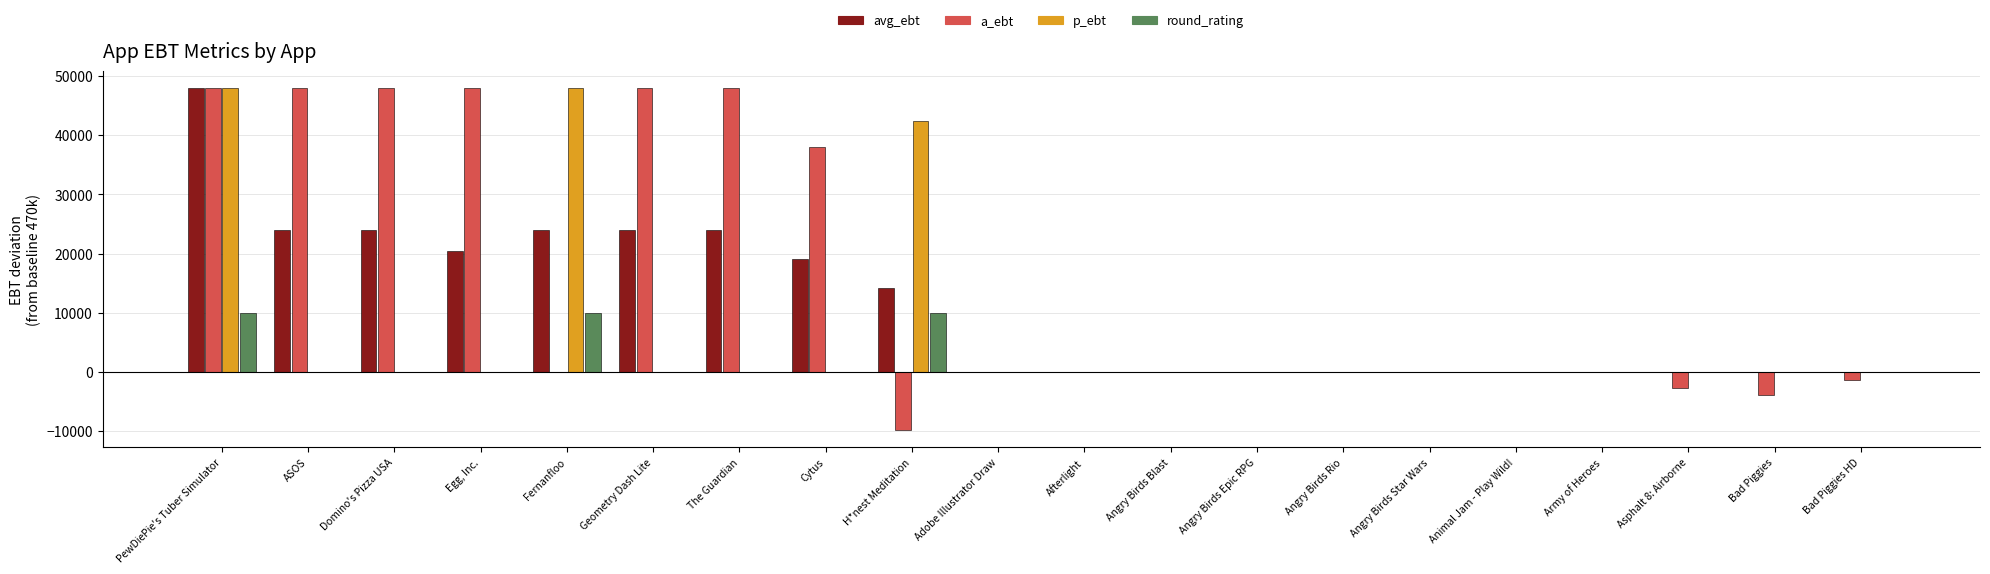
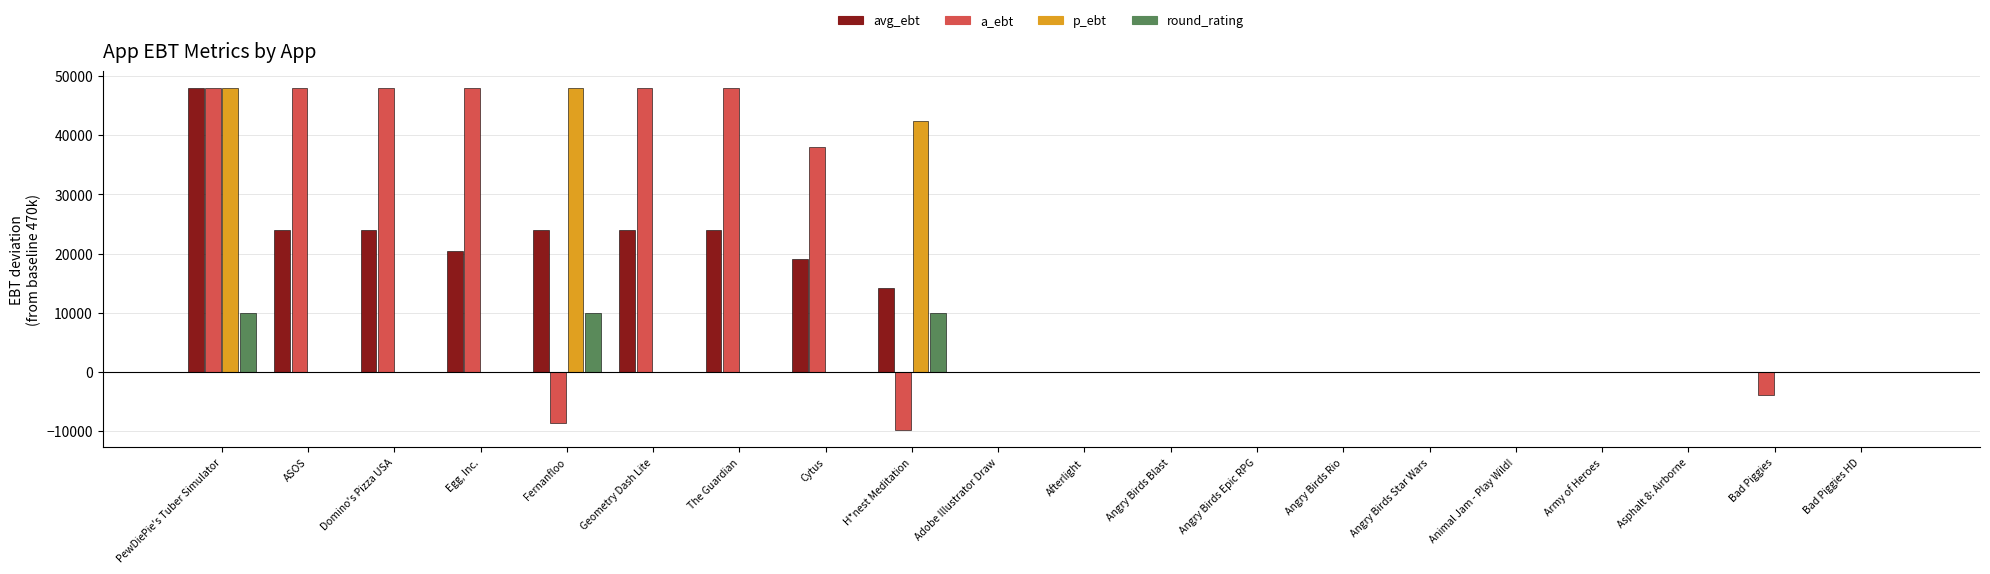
  {
    "avg_ebt": {
      "PewDiePie's Tuber Simulator": 48000,
      "ASOS": 24000,
      "Domino's Pizza USA": 24000,
      "Egg, Inc.": 20000,
      "Fernanfloo": 24000,
      "Geometry Dash Lite": 24000,
      "The Guardian": 24000,
      "Cytus": 19000,
      "H*nest Meditation": 14000,
      "Adobe Illustrator Draw": 0,
      "Afterlight": 0,
      "Angry Birds Blast": 0,
      "Angry Birds Epic RPG": 0,
      "Angry Birds Rio": 0,
      "Angry Birds Star Wars": 0,
      "Animal Jam - Play Wild!": 0,
      "Army of Heroes": 0,
      "Asphalt 8: Airborne": 0,
      "Bad Piggies": 0,
      "Bad Piggies HD": 0
    },
    "a_ebt": {
      "PewDiePie's Tuber Simulator": 48000,
      "ASOS": 48000,
      "Domino's Pizza USA": 48000,
      "Egg, Inc.": 48000,
-     "Fernanfloo": 0,
+     "Fernanfloo": -9000,
      "Geometry Dash Lite": 48000,
      "The Guardian": 48000,
      "Cytus": 38000,
      "H*nest Meditation": -10000,
      "Adobe Illustrator Draw": 0,
      "Afterlight": 0,
      "Angry Birds Blast": 0,
      "Angry Birds Epic RPG": 0,
      "Angry Birds Rio": 0,
      "Angry Birds Star Wars": 0,
      "Animal Jam - Play Wild!": 0,
      "Army of Heroes": 0,
-     "Asphalt 8: Airborne": -3000,
+     "Asphalt 8: Airborne": 0,
      "Bad Piggies": -4000,
-     "Bad Piggies HD": -1000
+     "Bad Piggies HD": 0
    },
    "p_ebt": {
      "PewDiePie's Tuber Simulator": 48000,
      "ASOS": 0,
      "Domino's Pizza USA": 0,
      "Egg, Inc.": 0,
      "Fernanfloo": 48000,
      "Geometry Dash Lite": 0,
      "The Guardian": 0,
      "Cytus": 0,
      "H*nest Meditation": 42000,
      "Adobe Illustrator Draw": 0,
      "Afterlight": 0,
      "Angry Birds Blast": 0,
      "Angry Birds Epic RPG": 0,
      "Angry Birds Rio": 0,
      "Angry Birds Star Wars": 0,
      "Animal Jam - Play Wild!": 0,
      "Army of Heroes": 0,
      "Asphalt 8: Airborne": 0,
      "Bad Piggies": 0,
      "Bad Piggies HD": 0
    },
    "round_rating": {
      "PewDiePie's Tuber Simulator": 10000,
      "ASOS": 0,
      "Domino's Pizza USA": 0,
      "Egg, Inc.": 0,
      "Fernanfloo": 10000,
      "Geometry Dash Lite": 0,
      "The Guardian": 0,
      "Cytus": 0,
      "H*nest Meditation": 10000,
      "Adobe Illustrator Draw": 0,
      "Afterlight": 0,
      "Angry Birds Blast": 0,
      "Angry Birds Epic RPG": 0,
      "Angry Birds Rio": 0,
      "Angry Birds Star Wars": 0,
      "Animal Jam - Play Wild!": 0,
      "Army of Heroes": 0,
      "Asphalt 8: Airborne": 0,
      "Bad Piggies": 0,
      "Bad Piggies HD": 0
    }
  }
